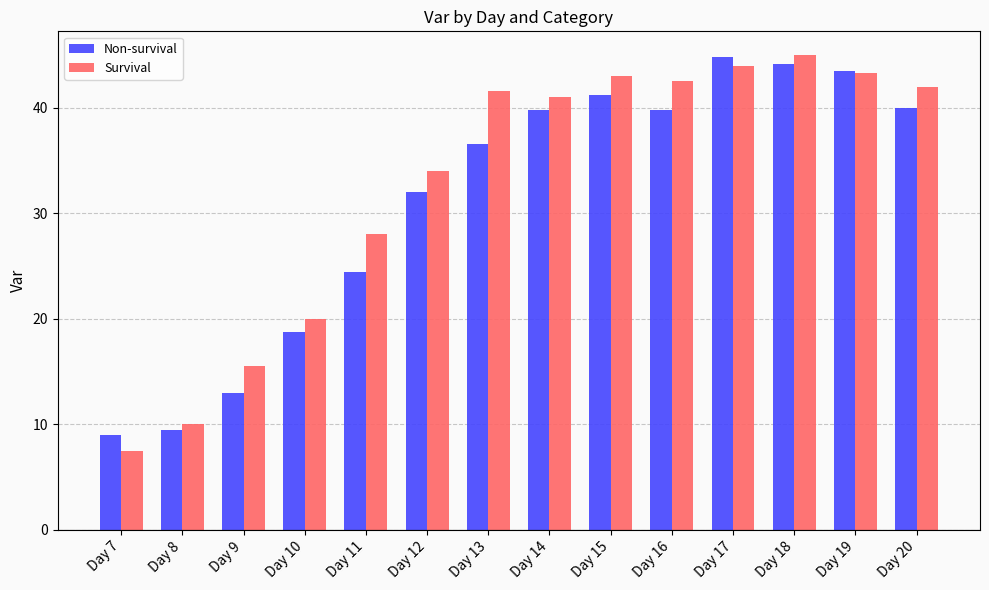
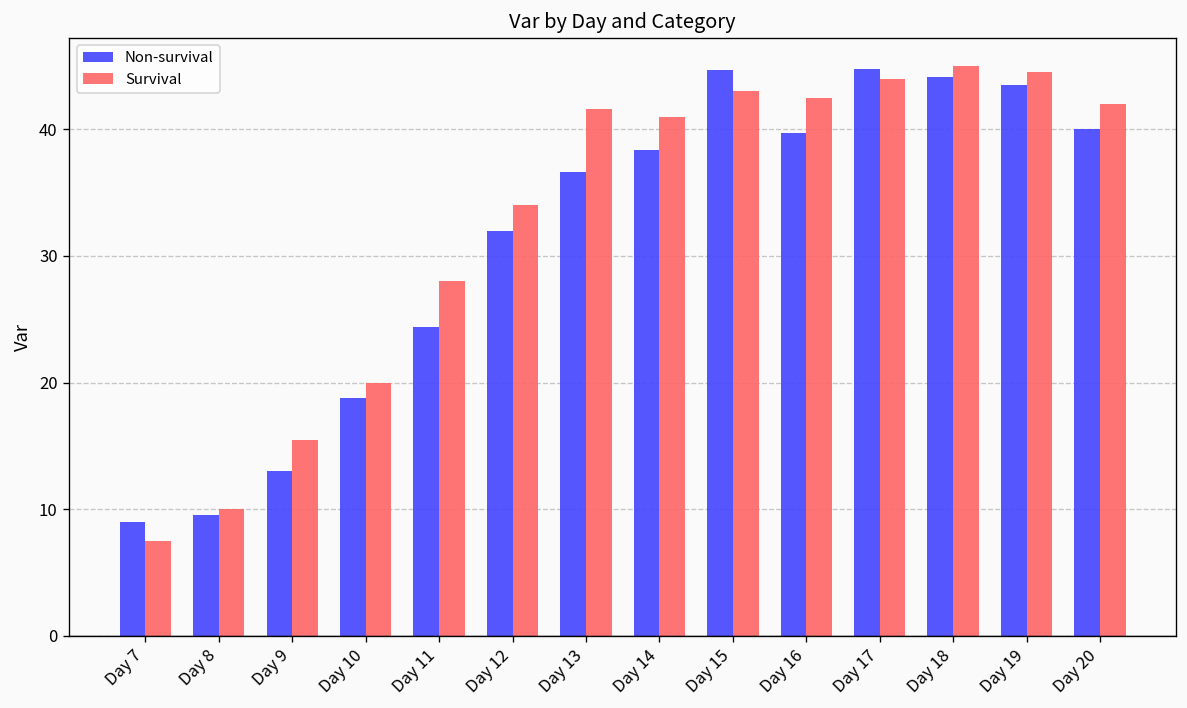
  {
    "Non-survival": {
      "Day 7": 9.0,
      "Day 8": 9.5,
      "Day 9": 13.0,
      "Day 10": 18.8,
      "Day 11": 24.4,
      "Day 12": 32.0,
      "Day 13": 36.6,
-     "Day 14": 39.8,
-     "Day 15": 41.2,
+     "Day 14": 38.4,
+     "Day 15": 44.7,
      "Day 16": 39.8,
      "Day 17": 44.8,
      "Day 18": 44.1,
      "Day 19": 43.5,
      "Day 20": 40.0
    },
    "Survival": {
      "Day 7": 7.5,
      "Day 8": 10.0,
      "Day 9": 15.5,
      "Day 10": 20.0,
      "Day 11": 28.0,
      "Day 12": 34.0,
      "Day 13": 41.6,
      "Day 14": 41.0,
      "Day 15": 43.0,
      "Day 16": 42.5,
      "Day 17": 44.0,
      "Day 18": 45.0,
-     "Day 19": 43.3,
+     "Day 19": 44.5,
      "Day 20": 42.0
    }
  }
